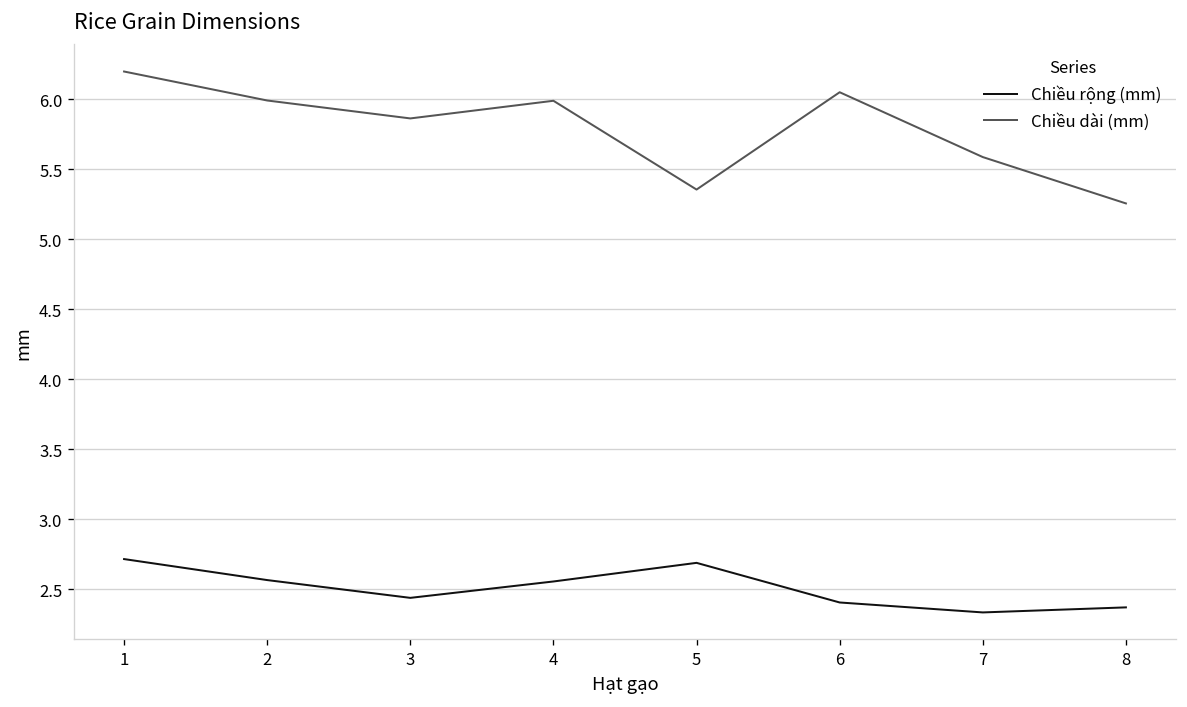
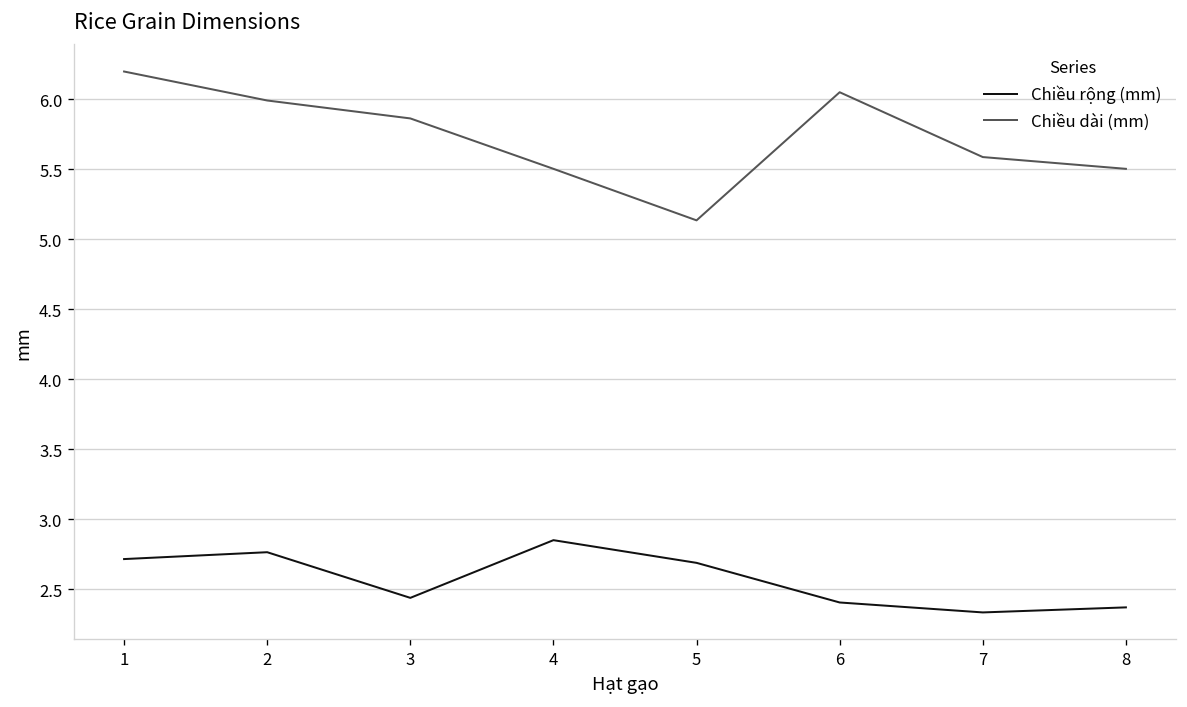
  {
    "Chiều rộng (mm)": {
      "1": 2.72,
-     "2": 2.57,
+     "2": 2.77,
      "3": 2.44,
-     "4": 2.56,
+     "4": 2.85,
      "5": 2.69,
      "6": 2.41,
      "7": 2.34,
      "8": 2.37
    },
    "Chiều dài (mm)": {
      "1": 6.20,
      "2": 5.99,
      "3": 5.86,
-     "4": 5.99,
-     "5": 5.36,
+     "4": 5.50,
+     "5": 5.14,
      "6": 6.05,
      "7": 5.59,
-     "8": 5.26
+     "8": 5.50
    }
  }
